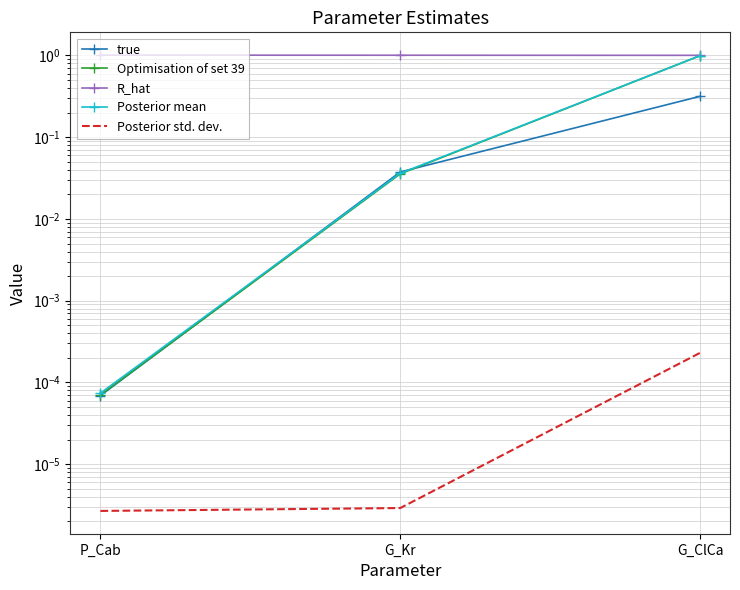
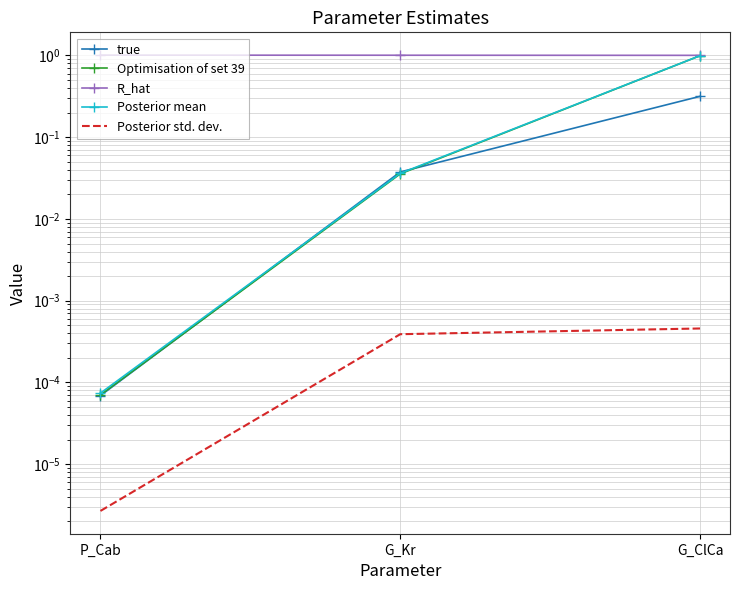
  {
    "true": {
      "G_ClCa": 0.32
    },
    "R_hat": {
      "G_Kr": 1.0
    },
    "Posterior std. dev.": {
      "P_Cab": 0.0000027,
-     "G_Kr": 0.0000029,
-     "G_ClCa": 0.00023
+     "G_Kr": 0.0004,
+     "G_ClCa": 0.0005
    }
  }
